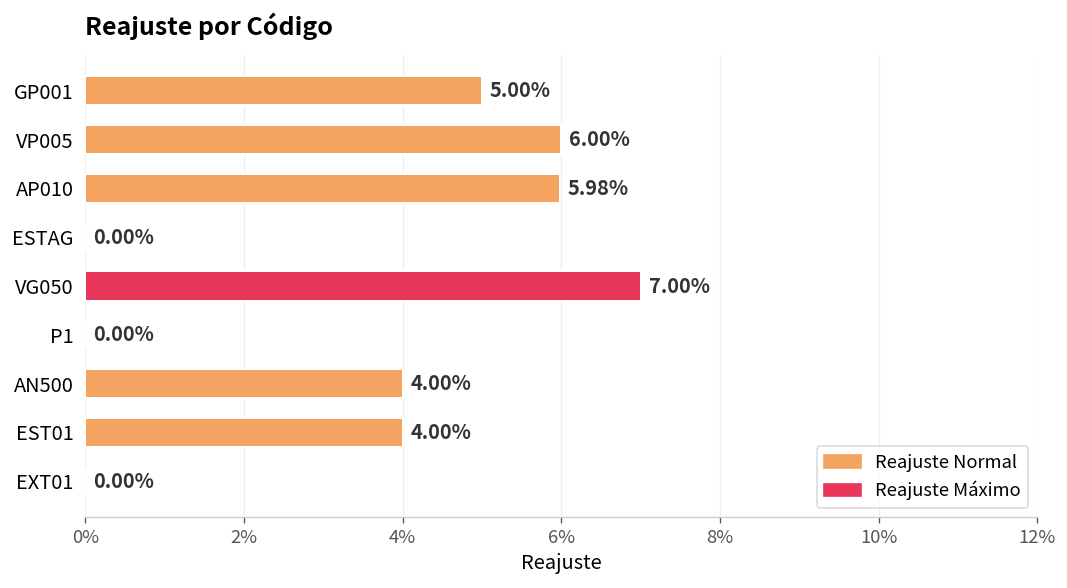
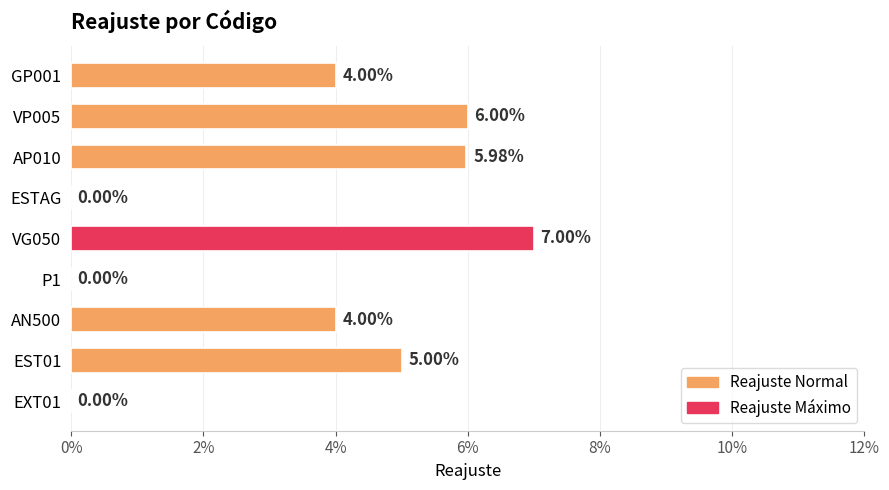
  {
-   "GP001": "5.00%",
+   "GP001": "4.00%",
    "VP005": "6.00%",
    "AP010": "5.98%",
    "ESTAG": "0.00%",
    "VG050": "7.00%",
    "P1": "0.00%",
    "AN500": "4.00%",
-   "EST01": "4.00%",
+   "EST01": "5.00%",
    "EXT01": "0.00%"
  }
